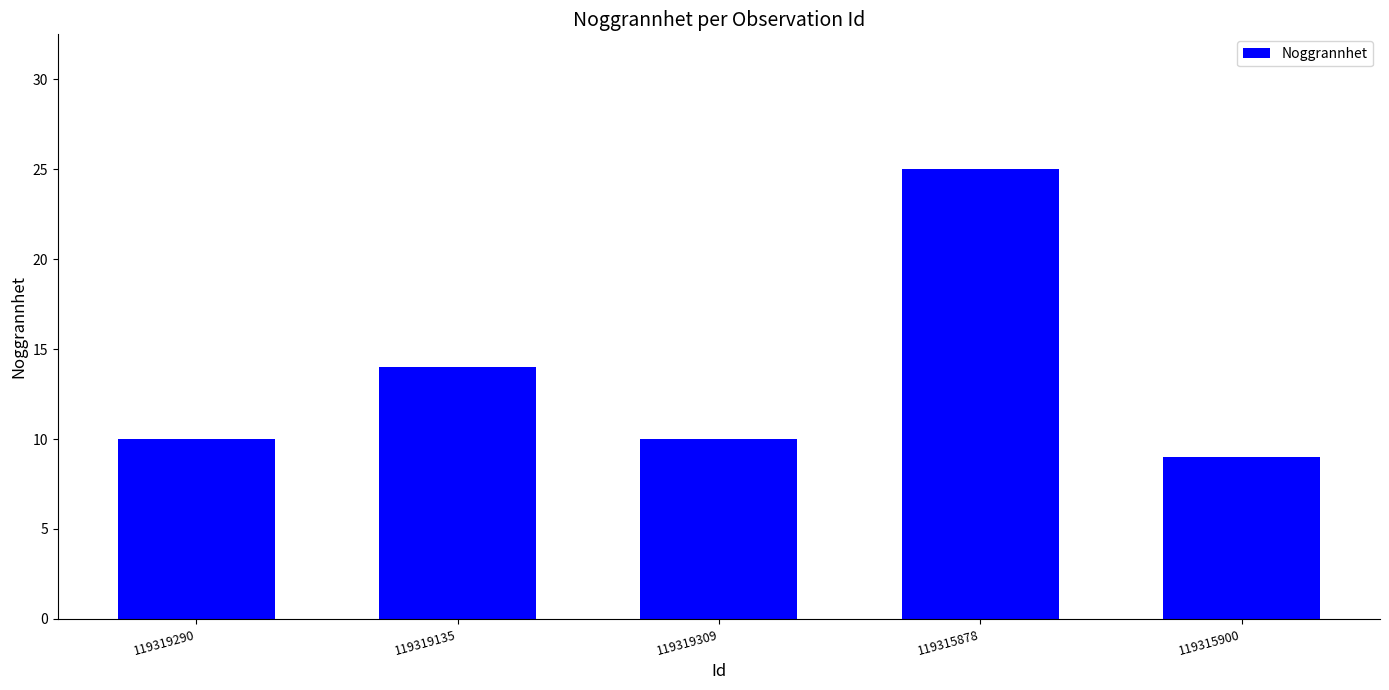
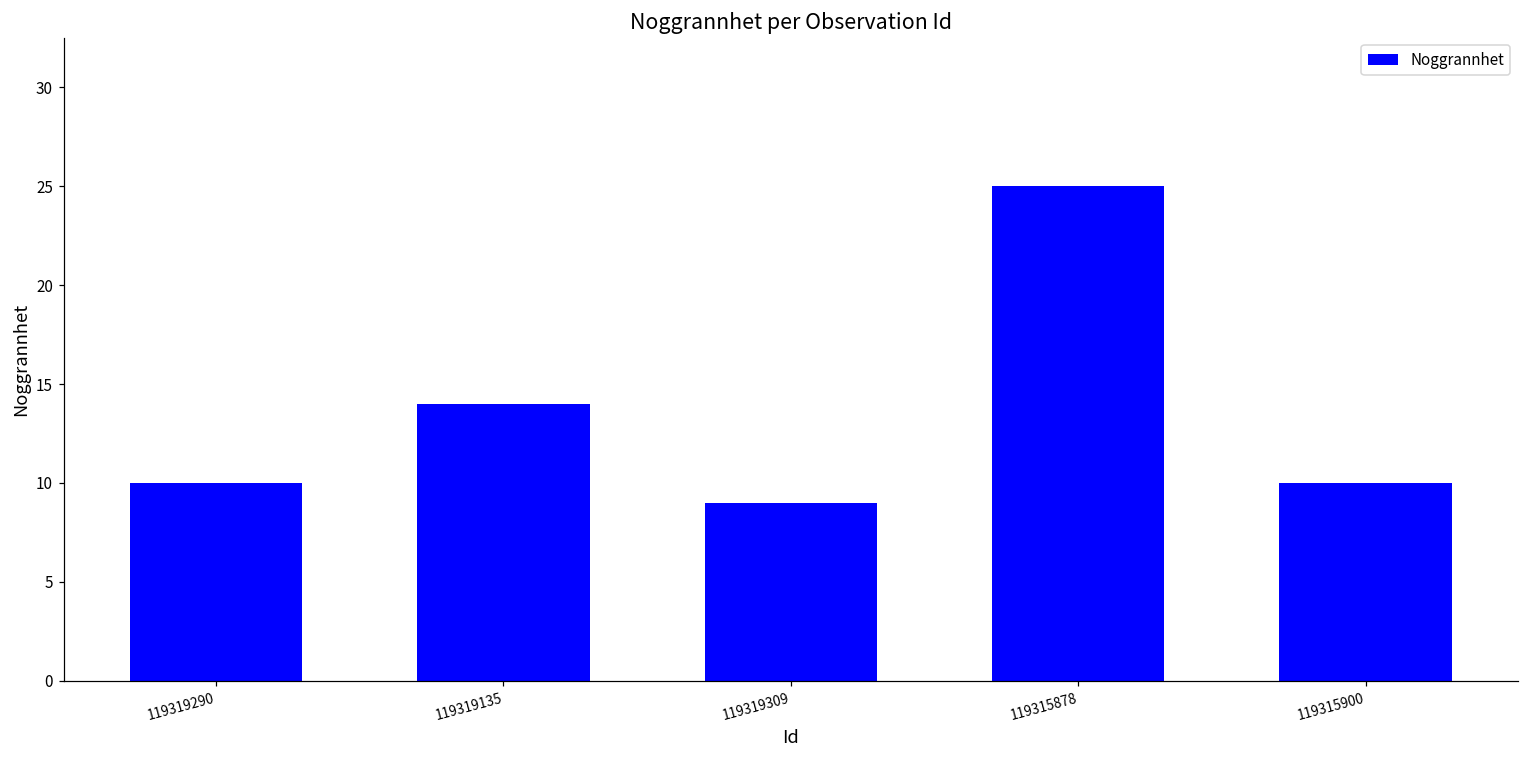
  {
    "119319290": 10,
    "119319135": 14,
-   "119319309": 10,
+   "119319309": 9,
    "119315878": 25,
-   "119315900": 9
+   "119315900": 10
  }
